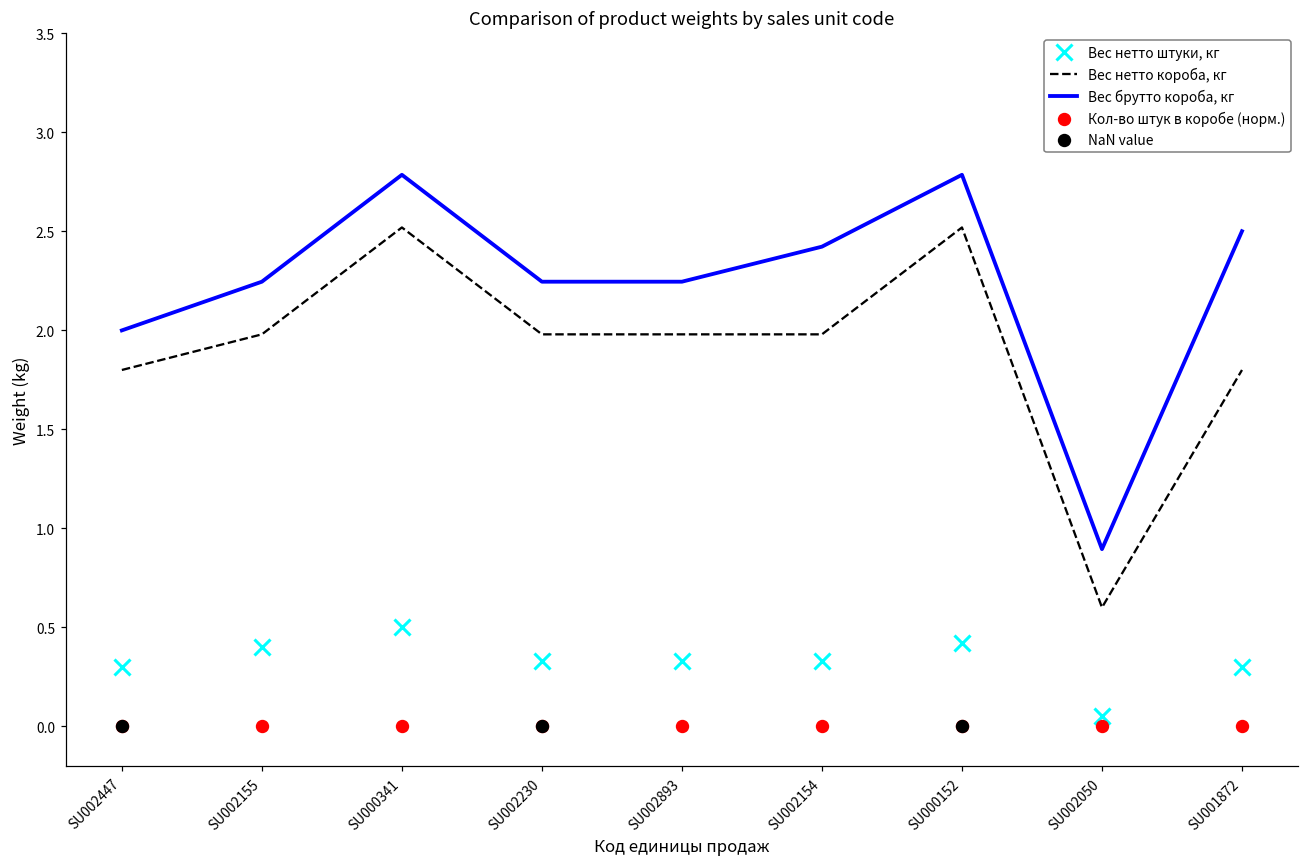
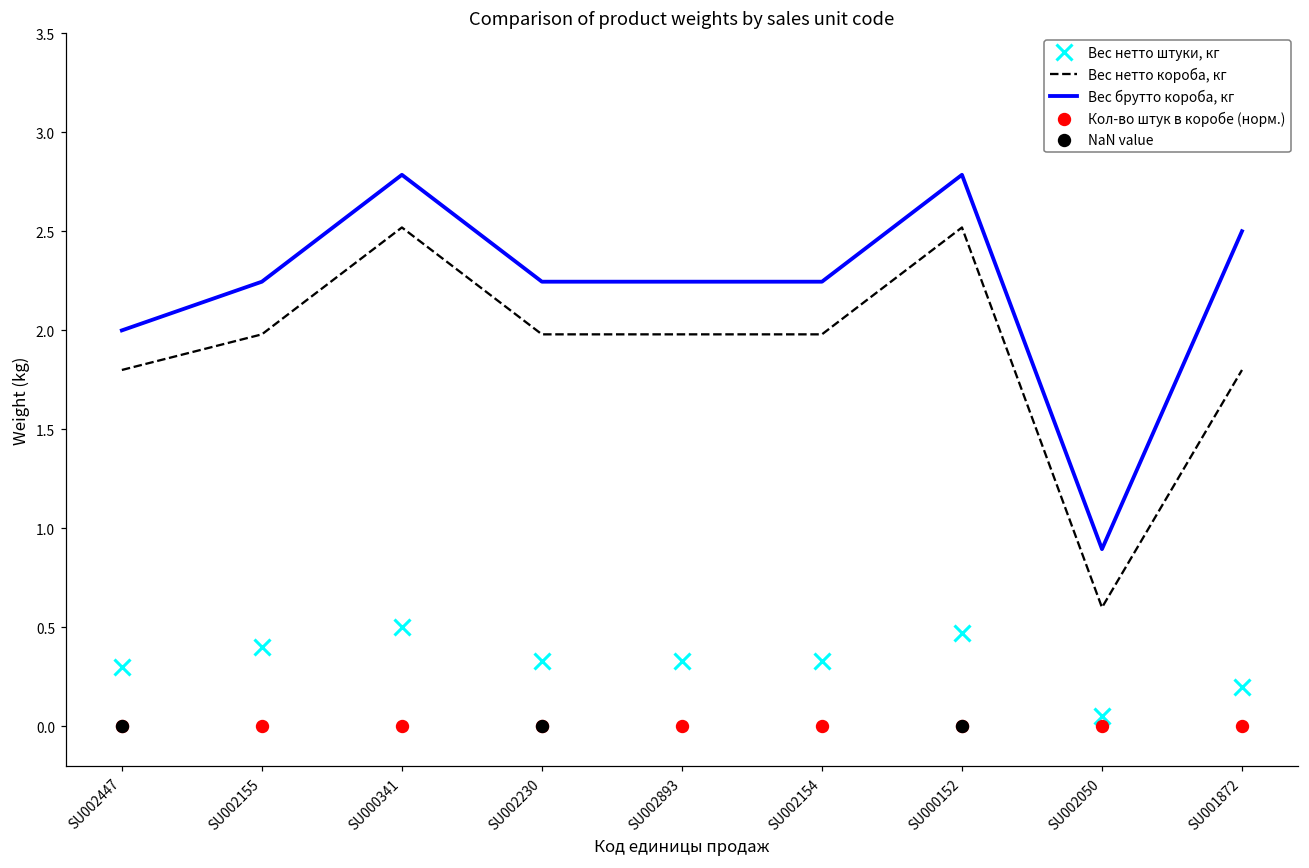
  {
    "Вес нетто штуки, кг": {
      "SU002447": 0.30,
      "SU002155": 0.40,
      "SU000341": 0.50,
      "SU002230": 0.33,
      "SU002893": 0.33,
      "SU002154": 0.33,
-     "SU000152": 0.42,
+     "SU000152": 0.47,
      "SU002050": 0.05,
-     "SU001872": 0.3
+     "SU001872": 0.2
    },
    "Вес брутто короба, кг": {
      "SU002447": 2.00,
      "SU002155": 2.25,
      "SU000341": 2.79,
      "SU002230": 2.25,
      "SU002893": 2.25,
-     "SU002154": 2.42,
+     "SU002154": 2.25,
      "SU000152": 2.79,
      "SU002050": 0.90,
      "SU001872": 2.50
    }
  }
